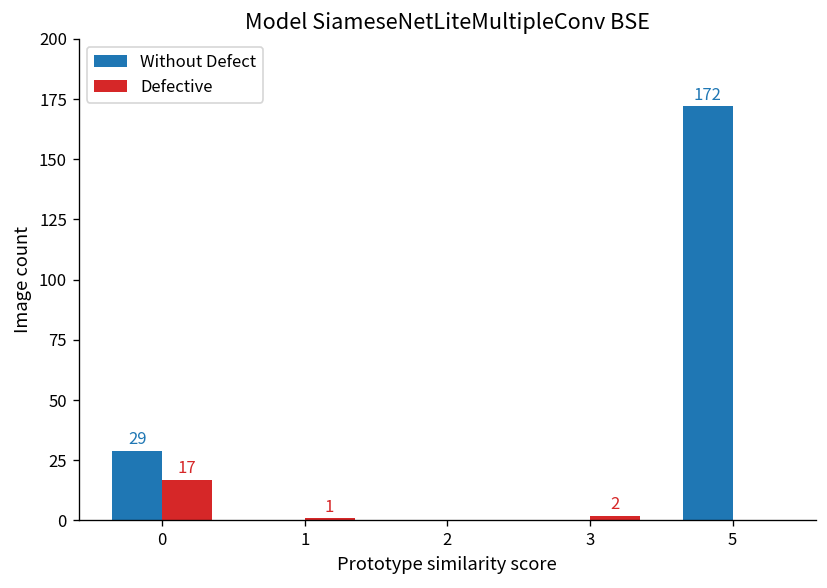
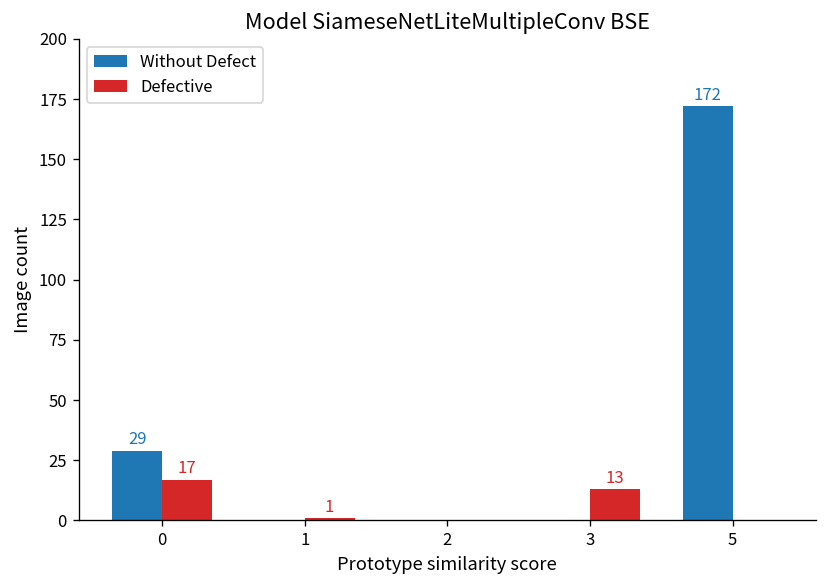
  {
    "Without Defect": {
      "0": 29,
      "5": 172
    },
    "Defective": {
      "0": 17,
      "1": 1,
-     "3": 2
+     "3": 13
    }
  }
